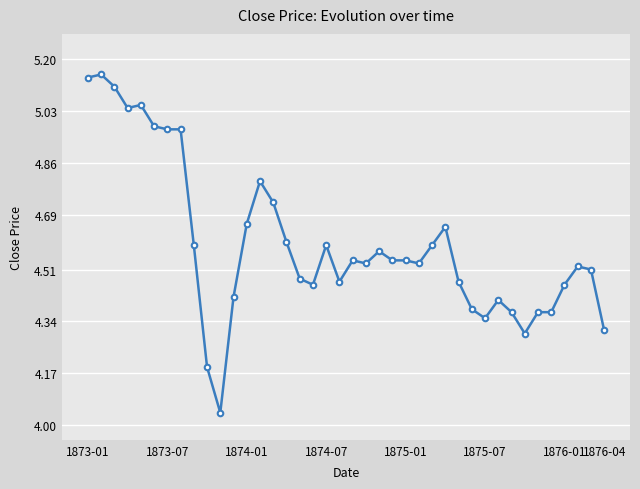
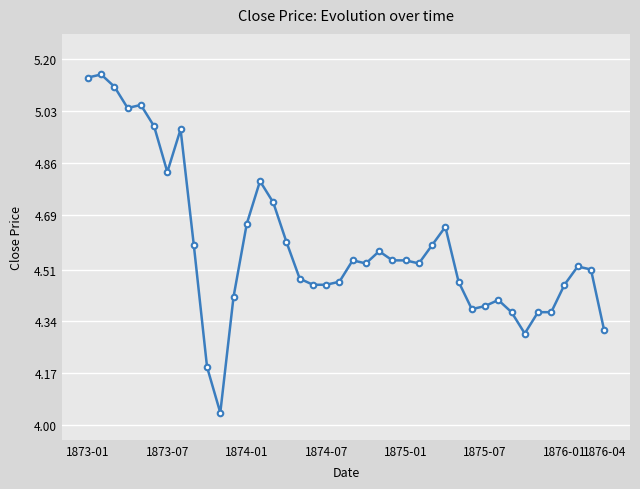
  {
    "1873-01": 5.14,
-   "1873-07": 4.97,
+   "1873-07": 4.83,
    "1874-01": 4.66,
-   "1874-07": 4.59,
+   "1874-07": 4.46,
    "1875-01": 4.54,
-   "1875-07": 4.35,
+   "1875-07": 4.39,
    "1876-01": 4.46,
    "1876-04": 4.31
  }
